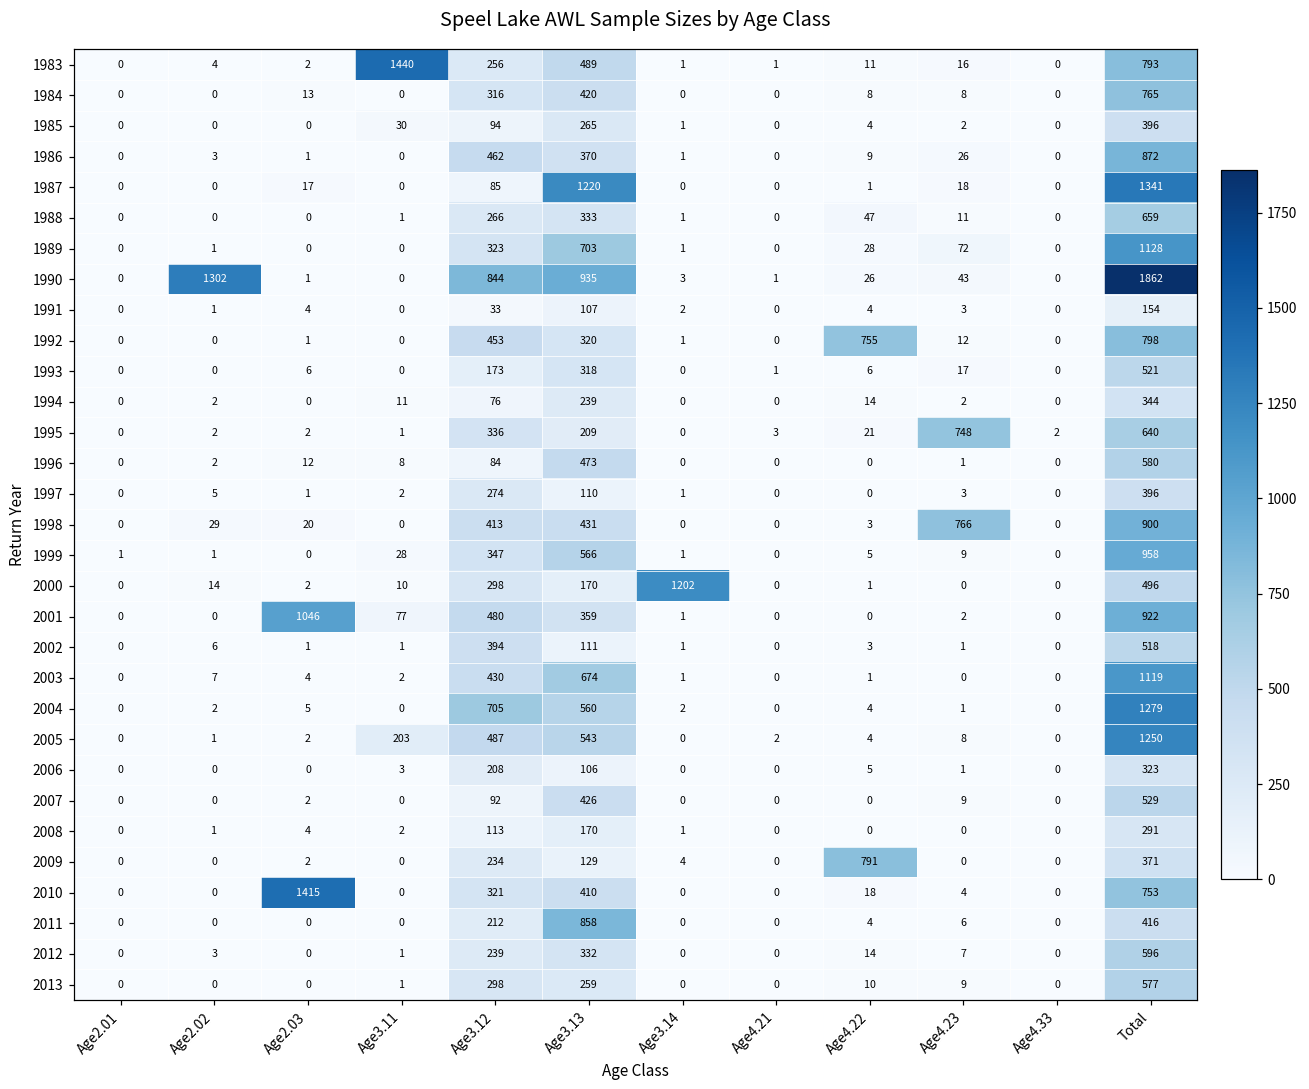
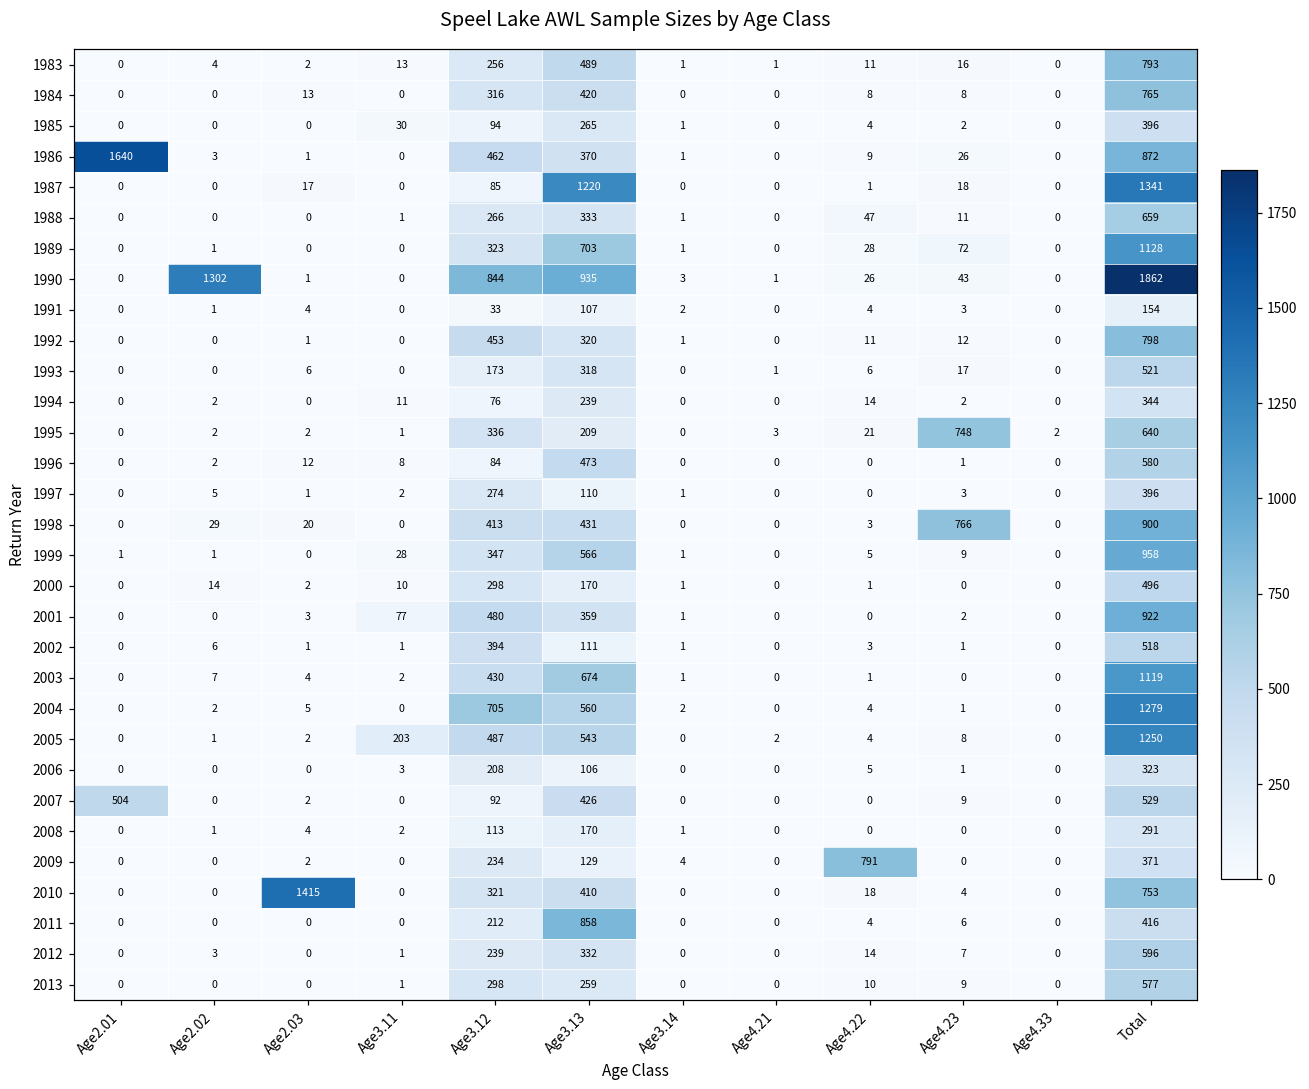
  {
    "1983": {
      "Age2.01": 0,
      "Age2.02": 4,
      "Age2.03": 2,
-     "Age3.11": 1440,
+     "Age3.11": 13,
      "Age3.12": 256,
      "Age3.13": 489,
      "Age3.14": 1,
      "Age4.21": 1,
      "Age4.22": 11,
      "Age4.23": 16,
      "Age4.33": 0,
      "Total": 793
    },
    "1986": {
-     "Age2.01": 0,
+     "Age2.01": 1640,
      "Age2.02": 3,
      "Age2.03": 1,
      "Age3.11": 0,
      "Age3.12": 462,
      "Age3.13": 370,
      "Age3.14": 1,
      "Age4.21": 0,
      "Age4.22": 9,
      "Age4.23": 26,
      "Age4.33": 0,
      "Total": 872
    },
    "1992": {
      "Age2.01": 0,
      "Age2.02": 0,
      "Age2.03": 1,
      "Age3.11": 0,
      "Age3.12": 453,
      "Age3.13": 320,
      "Age3.14": 1,
      "Age4.21": 0,
-     "Age4.22": 755,
+     "Age4.22": 11,
      "Age4.23": 12,
      "Age4.33": 0,
      "Total": 798
    },
    "2000": {
      "Age2.01": 0,
      "Age2.02": 14,
      "Age2.03": 2,
      "Age3.11": 10,
      "Age3.12": 298,
      "Age3.13": 170,
-     "Age3.14": 1202,
+     "Age3.14": 1,
      "Age4.21": 0,
      "Age4.22": 1,
      "Age4.23": 0,
      "Age4.33": 0,
      "Total": 496
    },
    "2001": {
      "Age2.01": 0,
      "Age2.02": 0,
-     "Age2.03": 1046,
+     "Age2.03": 3,
      "Age3.11": 77,
      "Age3.12": 480,
      "Age3.13": 359,
      "Age3.14": 1,
      "Age4.21": 0,
      "Age4.22": 0,
      "Age4.23": 2,
      "Age4.33": 0,
      "Total": 922
    },
    "2007": {
-     "Age2.01": 0,
+     "Age2.01": 504,
      "Age2.02": 0,
      "Age2.03": 2,
      "Age3.11": 0,
      "Age3.12": 92,
      "Age3.13": 426,
      "Age3.14": 0,
      "Age4.21": 0,
      "Age4.22": 0,
      "Age4.23": 9,
      "Age4.33": 0,
      "Total": 529
    }
  }
